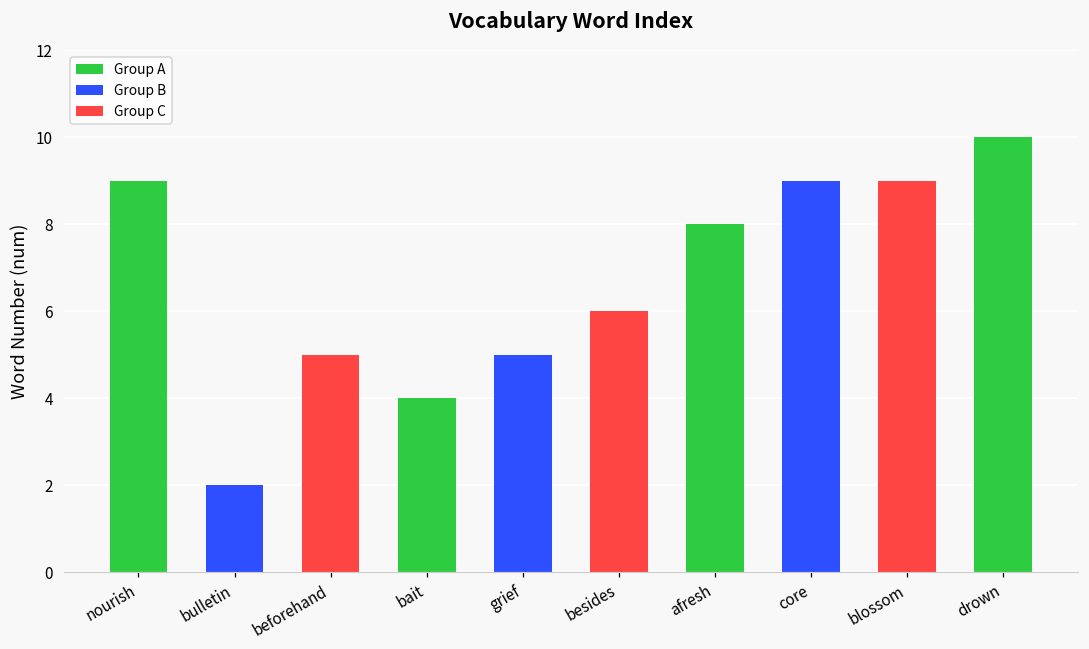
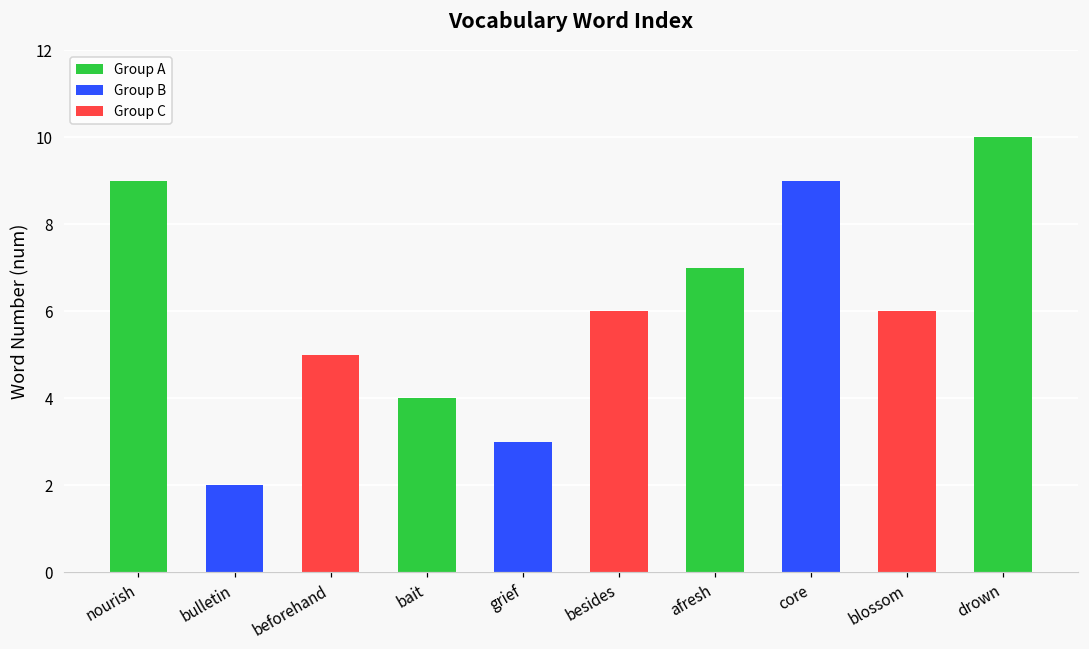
  {
    "nourish": 9,
    "bulletin": 2,
    "beforehand": 5,
    "bait": 4,
-   "grief": 5,
+   "grief": 3,
    "besides": 6,
-   "afresh": 8,
+   "afresh": 7,
    "core": 9,
-   "blossom": 9,
+   "blossom": 6,
    "drown": 10
  }
